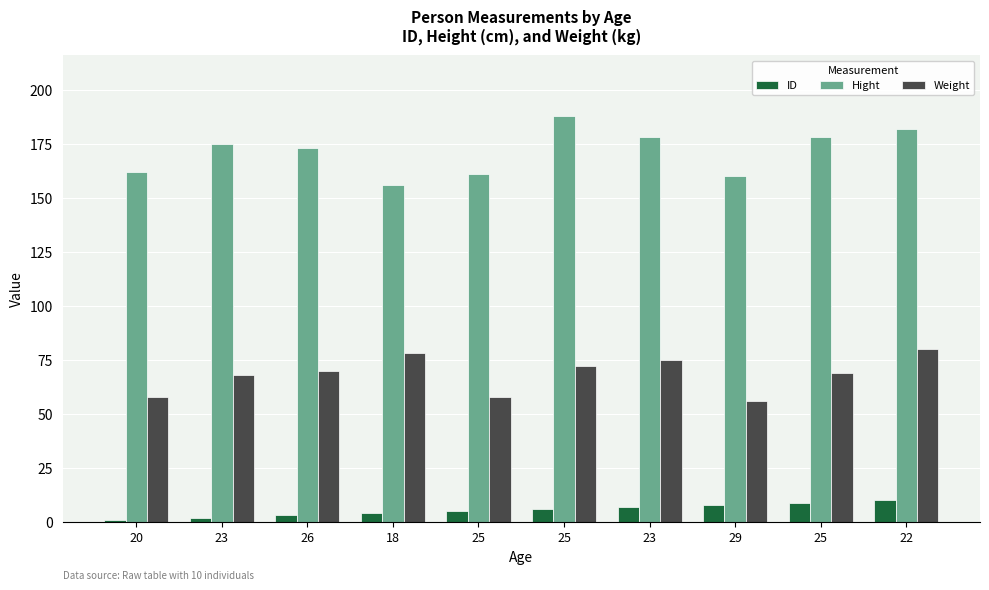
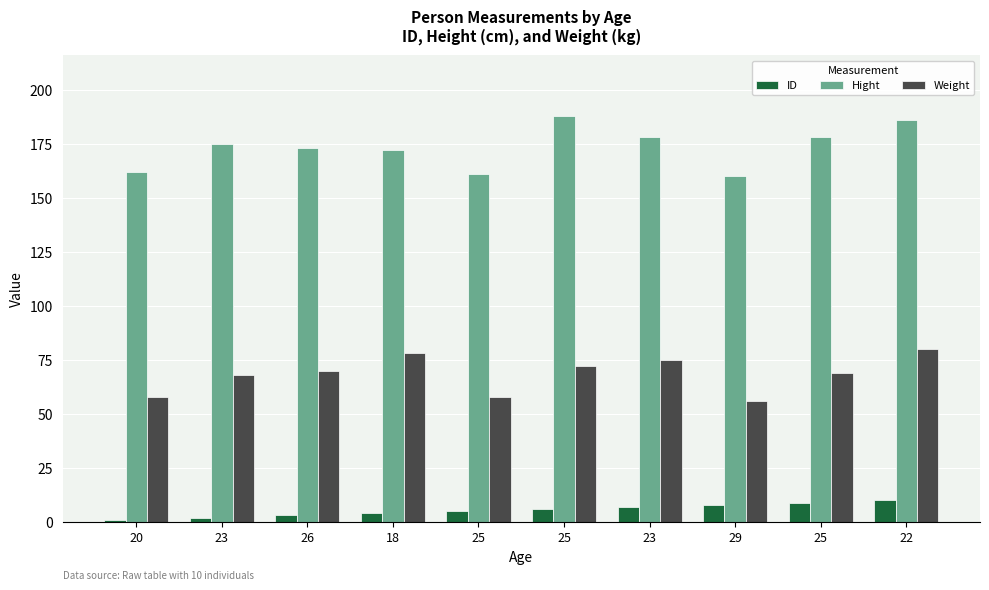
  {
    "Hight": {
      "20": 162,
      "26": 173,
-     "18": 156,
+     "18": 172,
      "29": 160,
-     "22": 182
+     "22": 186
    }
  }
